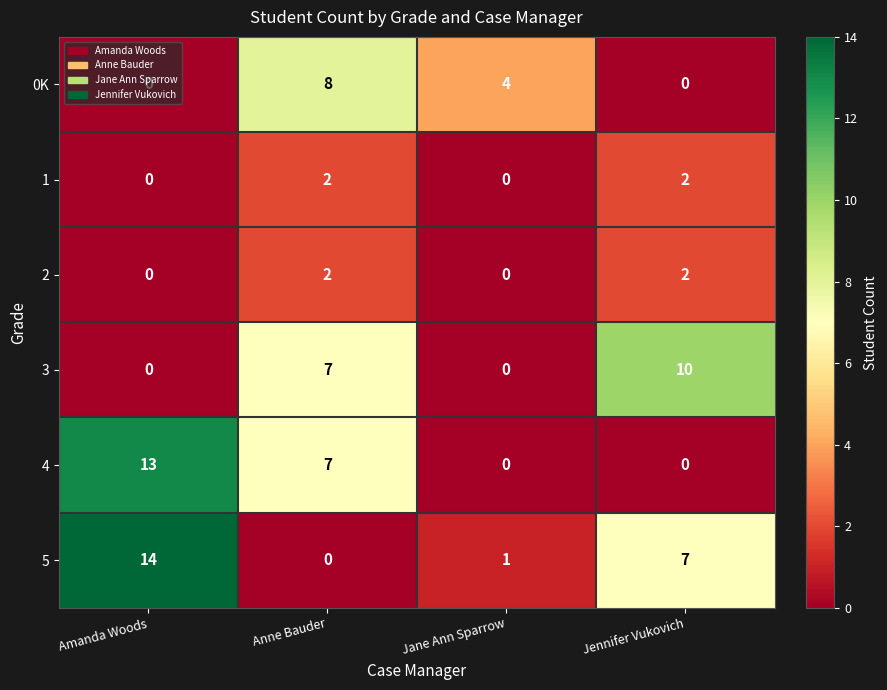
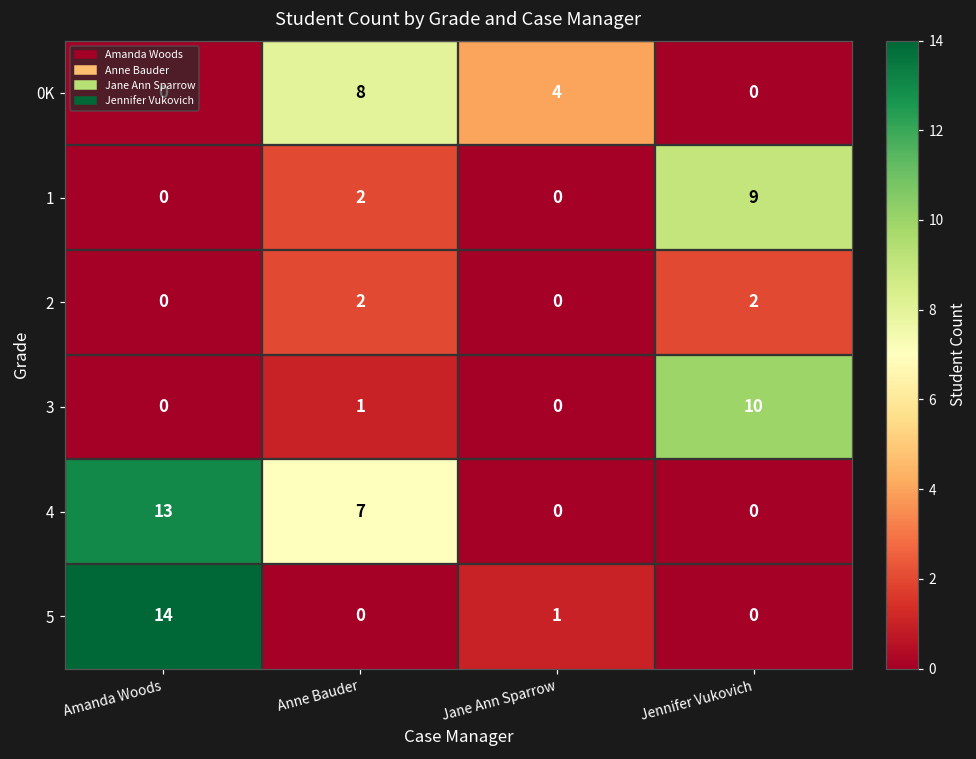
  {
    "0K": {
      "Anne Bauder": 8,
      "Jane Ann Sparrow": 4,
      "Jennifer Vukovich": 0
    },
    "1": {
      "Amanda Woods": 0,
      "Anne Bauder": 2,
      "Jane Ann Sparrow": 0,
-     "Jennifer Vukovich": 2
+     "Jennifer Vukovich": 9
    },
    "2": {
      "Amanda Woods": 0,
      "Anne Bauder": 2,
      "Jane Ann Sparrow": 0,
      "Jennifer Vukovich": 2
    },
    "3": {
      "Amanda Woods": 0,
-     "Anne Bauder": 7,
+     "Anne Bauder": 1,
      "Jane Ann Sparrow": 0,
      "Jennifer Vukovich": 10
    },
    "4": {
      "Amanda Woods": 13,
      "Anne Bauder": 7,
      "Jane Ann Sparrow": 0,
      "Jennifer Vukovich": 0
    },
    "5": {
      "Amanda Woods": 14,
      "Anne Bauder": 0,
      "Jane Ann Sparrow": 1,
-     "Jennifer Vukovich": 7
+     "Jennifer Vukovich": 0
    }
  }
